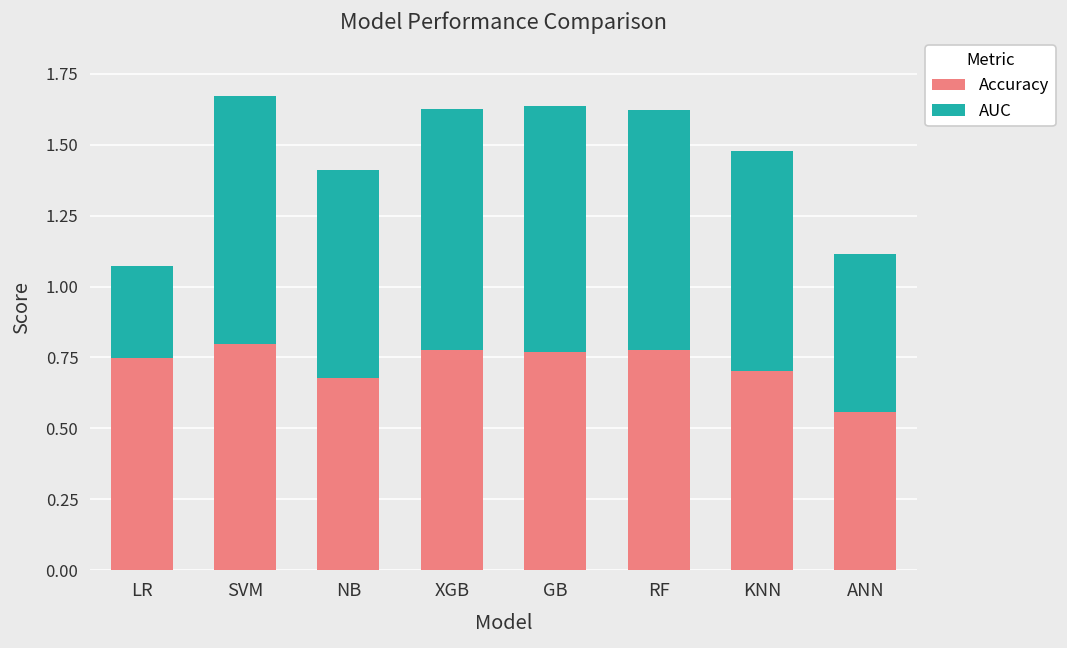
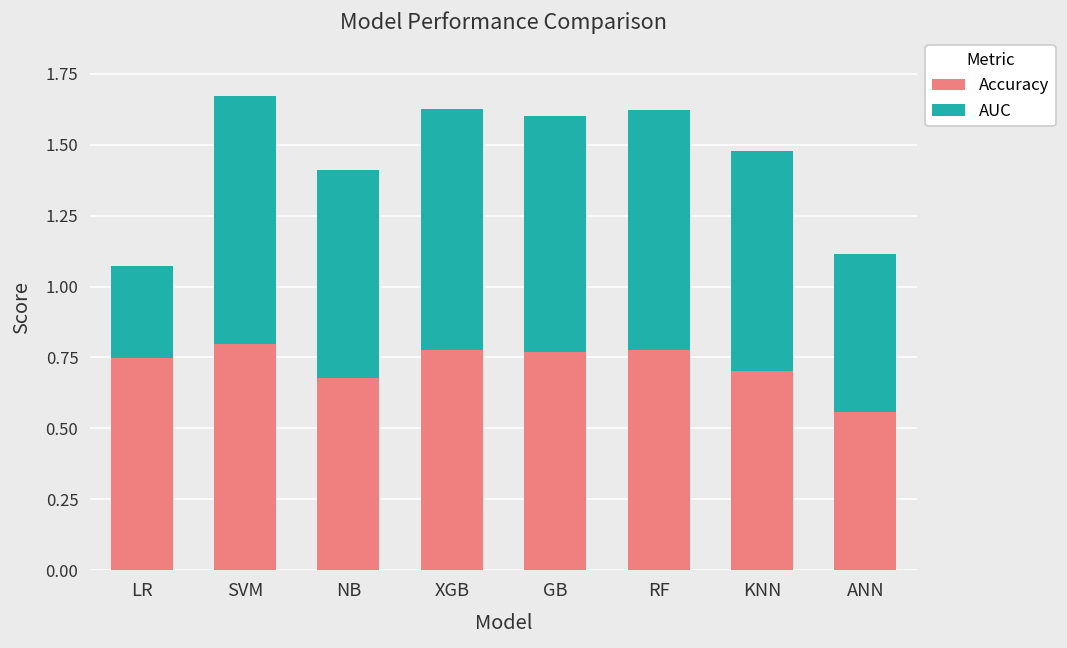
  {
    "Accuracy": {
      "LR": 0.75,
      "SVM": 0.80,
      "NB": 0.68,
      "XGB": 0.78,
      "GB": 0.77,
      "RF": 0.78,
      "KNN": 0.70,
      "ANN": 0.56
    },
    "AUC": {
      "LR": 0.32,
      "SVM": 0.87,
      "NB": 0.73,
      "XGB": 0.85,
-     "GB": 0.87,
+     "GB": 0.83,
      "RF": 0.85,
      "KNN": 0.78,
      "ANN": 0.56
    }
  }
